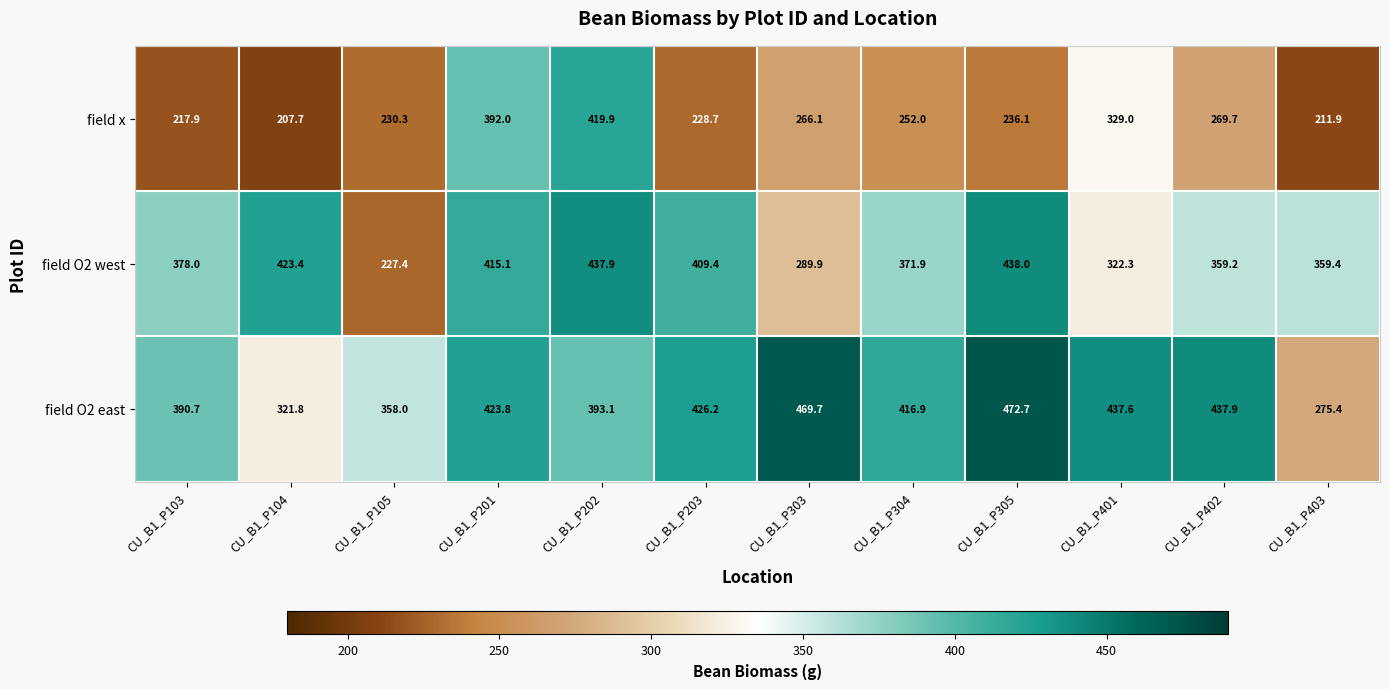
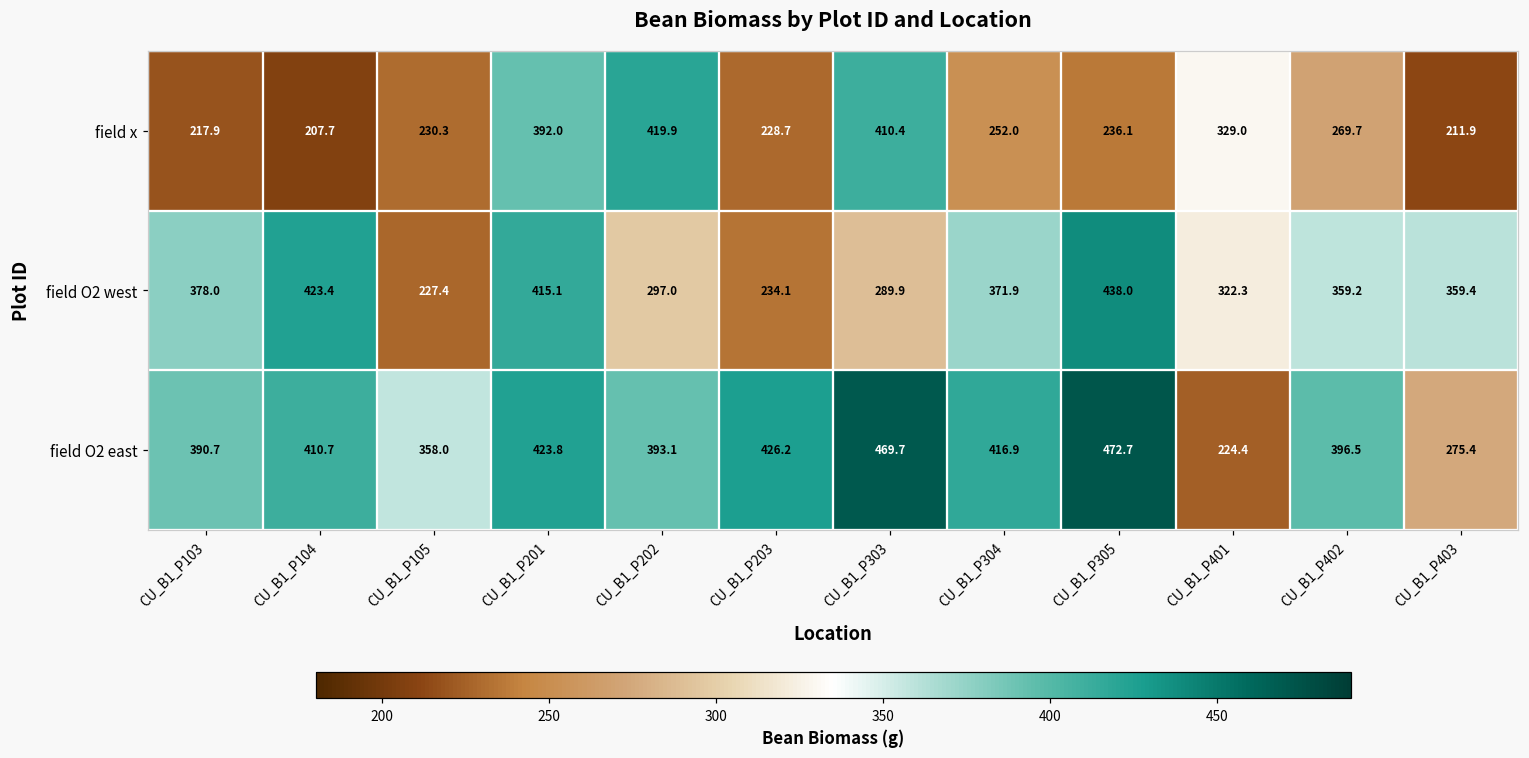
  {
    "field x": {
      "CU_B1_P103": 217.9,
      "CU_B1_P104": 207.7,
      "CU_B1_P105": 230.3,
      "CU_B1_P201": 392.0,
      "CU_B1_P202": 419.9,
      "CU_B1_P203": 228.7,
-     "CU_B1_P303": 266.1,
+     "CU_B1_P303": 410.4,
      "CU_B1_P304": 252.0,
      "CU_B1_P305": 236.1,
      "CU_B1_P401": 329.0,
      "CU_B1_P402": 269.7,
      "CU_B1_P403": 211.9
    },
    "field O2 west": {
      "CU_B1_P103": 378.0,
      "CU_B1_P104": 423.4,
      "CU_B1_P105": 227.4,
      "CU_B1_P201": 415.1,
-     "CU_B1_P202": 437.9,
-     "CU_B1_P203": 409.4,
+     "CU_B1_P202": 297.0,
+     "CU_B1_P203": 234.1,
      "CU_B1_P303": 289.9,
      "CU_B1_P304": 371.9,
      "CU_B1_P305": 438.0,
      "CU_B1_P401": 322.3,
      "CU_B1_P402": 359.2,
      "CU_B1_P403": 359.4
    },
    "field O2 east": {
      "CU_B1_P103": 390.7,
-     "CU_B1_P104": 321.8,
+     "CU_B1_P104": 410.7,
      "CU_B1_P105": 358.0,
      "CU_B1_P201": 423.8,
      "CU_B1_P202": 393.1,
      "CU_B1_P203": 426.2,
      "CU_B1_P303": 469.7,
      "CU_B1_P304": 416.9,
      "CU_B1_P305": 472.7,
-     "CU_B1_P401": 437.6,
-     "CU_B1_P402": 437.9,
+     "CU_B1_P401": 224.4,
+     "CU_B1_P402": 396.5,
      "CU_B1_P403": 275.4
    }
  }
